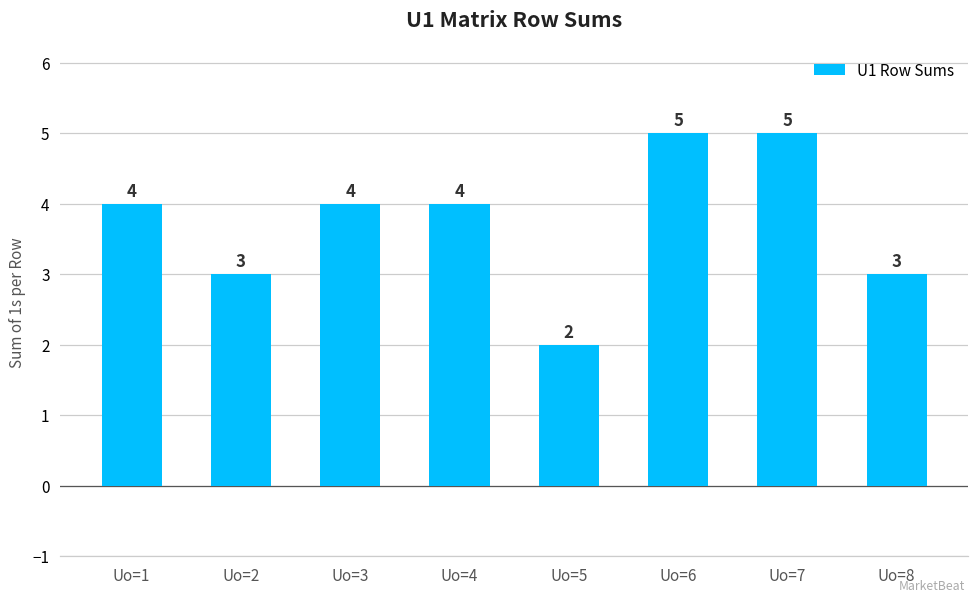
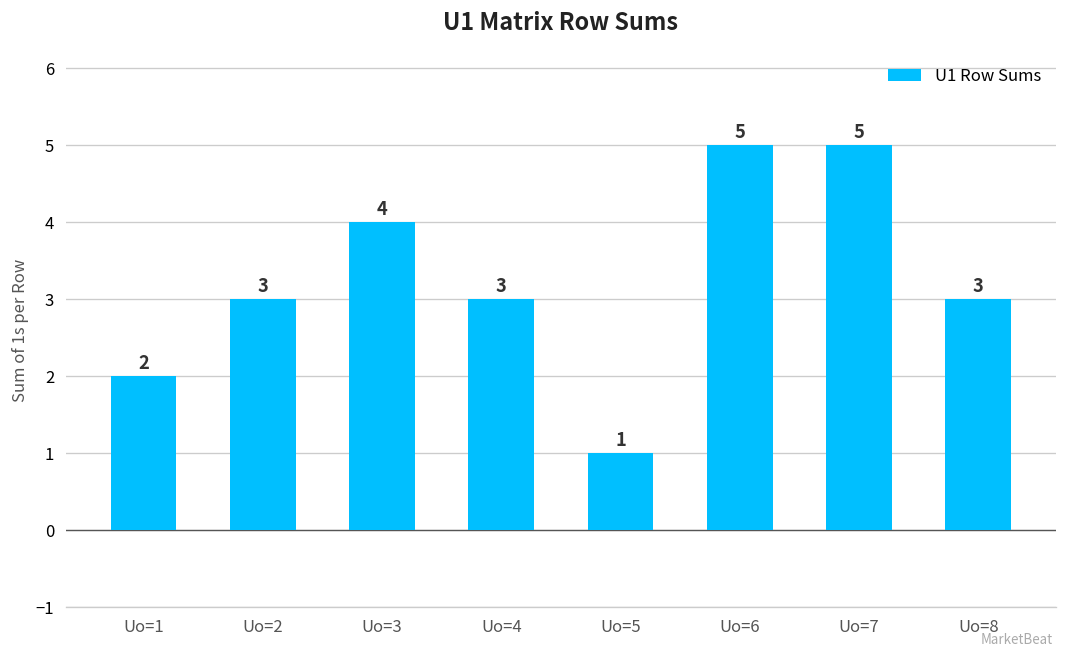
  {
-   "Uo=1": 4,
+   "Uo=1": 2,
    "Uo=2": 3,
    "Uo=3": 4,
-   "Uo=4": 4,
-   "Uo=5": 2,
+   "Uo=4": 3,
+   "Uo=5": 1,
    "Uo=6": 5,
    "Uo=7": 5,
    "Uo=8": 3
  }
